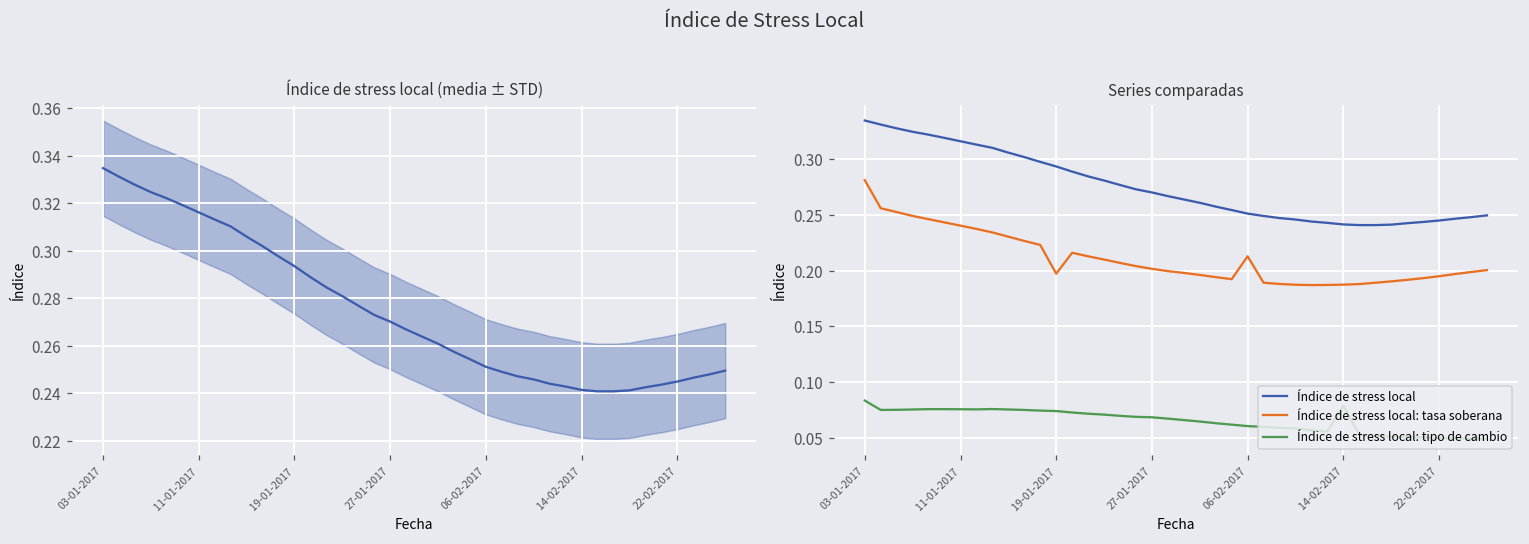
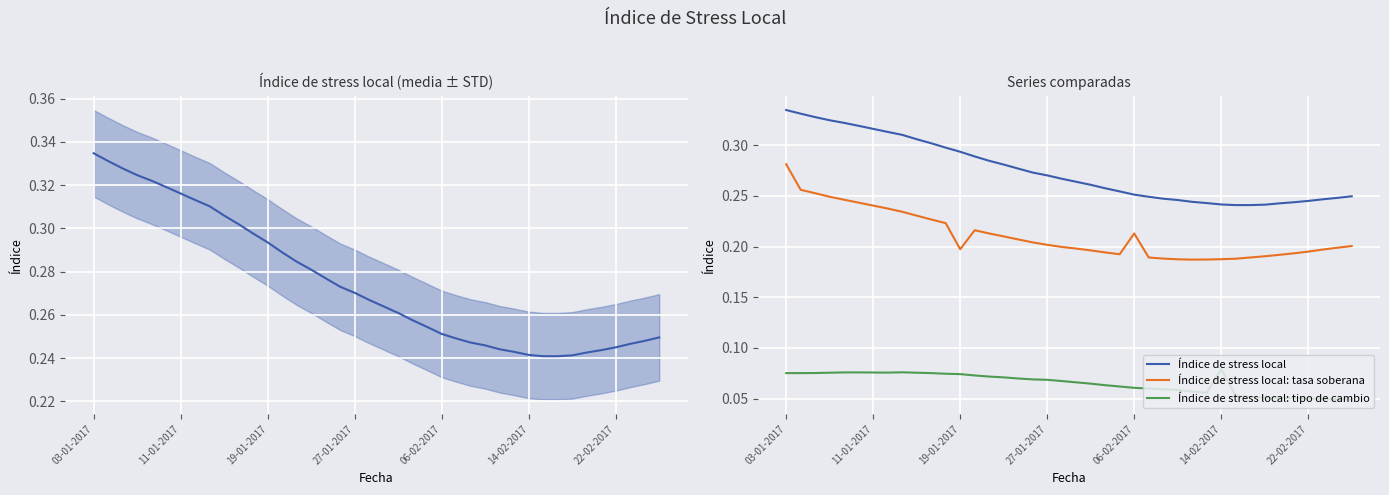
  {
    "Series comparadas": {
      "Índice de stress local": {
        "03-01-2017": 0.335,
        "11-01-2017": 0.316,
        "19-01-2017": 0.294,
        "27-01-2017": 0.270,
        "06-02-2017": 0.251,
        "14-02-2017": 0.242,
        "22-02-2017": 0.245
      },
      "Índice de stress local: tasa soberana": {
        "03-01-2017": 0.281,
        "11-01-2017": 0.240,
        "19-01-2017": 0.197,
        "27-01-2017": 0.202,
        "06-02-2017": 0.213,
        "14-02-2017": 0.188,
        "22-02-2017": 0.195
      },
      "Índice de stress local: tipo de cambio": {
-       "03-01-2017": 0.084,
+       "03-01-2017": 0.075,
        "11-01-2017": 0.076,
        "19-01-2017": 0.074,
        "27-01-2017": 0.069,
        "06-02-2017": 0.061
      }
    }
  }
